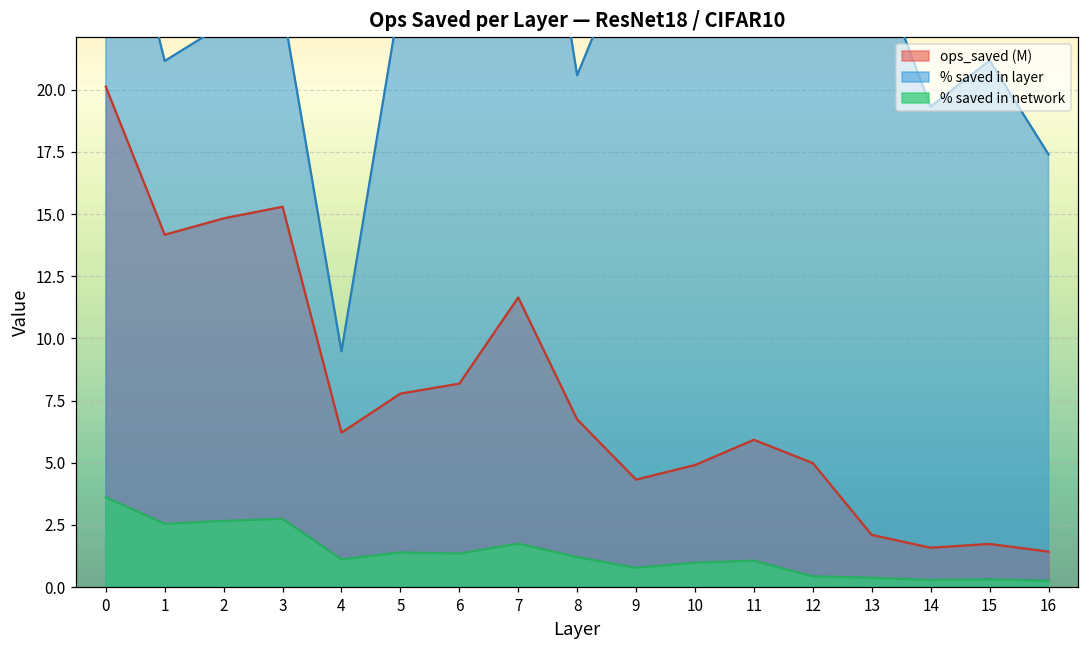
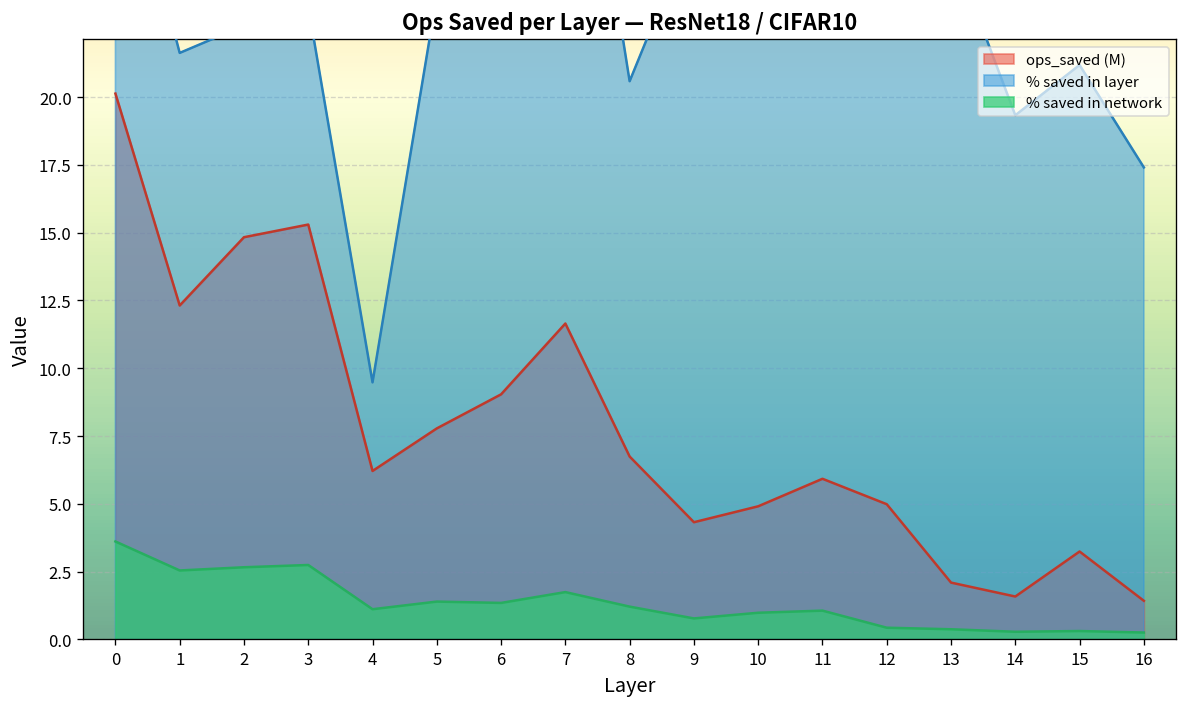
  {
    "ops_saved (M)": {
      "0": 20.1,
-     "1": 14.2,
+     "1": 12.3,
      "2": 14.8,
      "3": 15.3,
      "4": 6.2,
      "5": 7.8,
-     "6": 8.2,
+     "6": 9.0,
      "7": 11.6,
      "8": 6.7,
      "9": 4.3,
      "10": 4.9,
      "11": 5.9,
      "12": 5.0,
      "13": 2.1,
      "14": 1.6,
-     "15": 1.7,
+     "15": 3.2,
      "16": 1.4
    },
    "% saved in layer": {
-     "1": 21.2,
+     "1": 21.6,
      "4": 9.5,
      "8": 20.6,
      "16": 17.4
    },
    "% saved in network": {
      "0": 3.6,
      "1": 2.5,
      "2": 2.7,
      "3": 2.7,
      "4": 1.1,
      "5": 1.4,
      "6": 1.3,
      "7": 1.7,
      "8": 1.2,
      "9": 0.8,
      "10": 1.0,
      "11": 1.1,
      "12": 0.4,
      "13": 0.4,
      "14": 0.3,
      "15": 0.3,
      "16": 0.3
    }
  }
